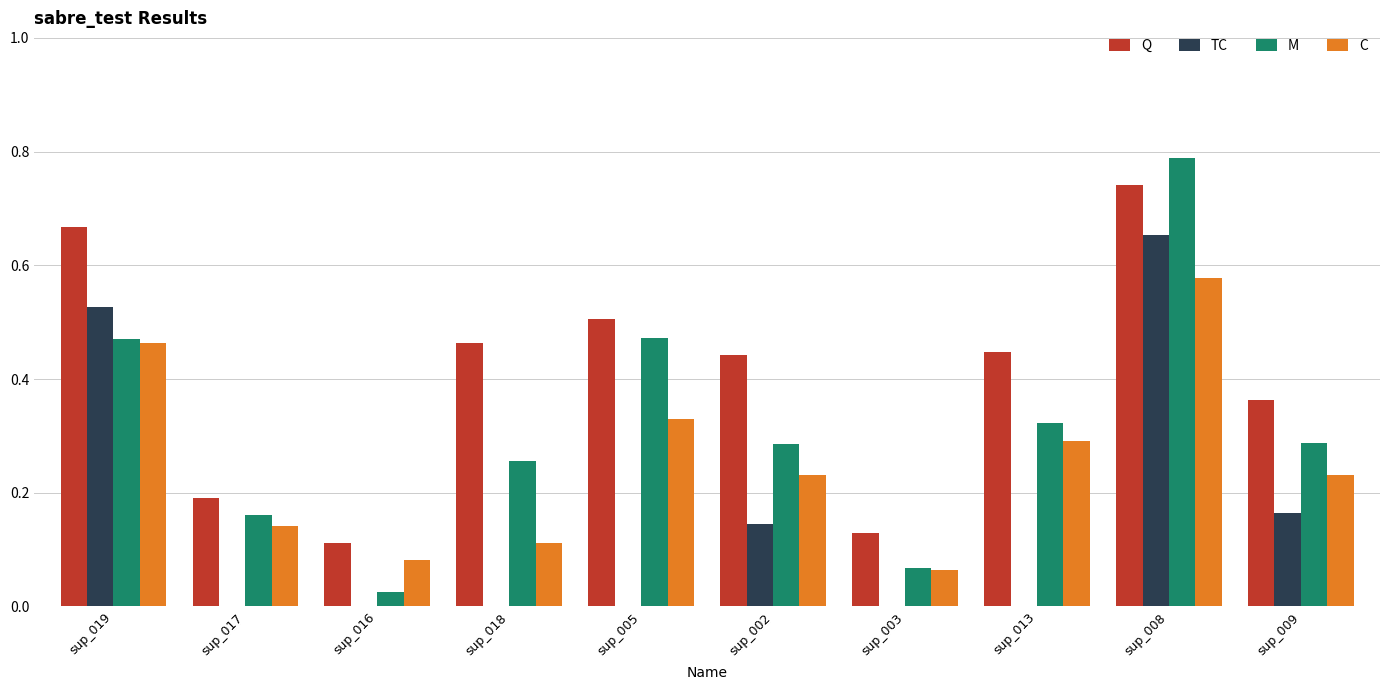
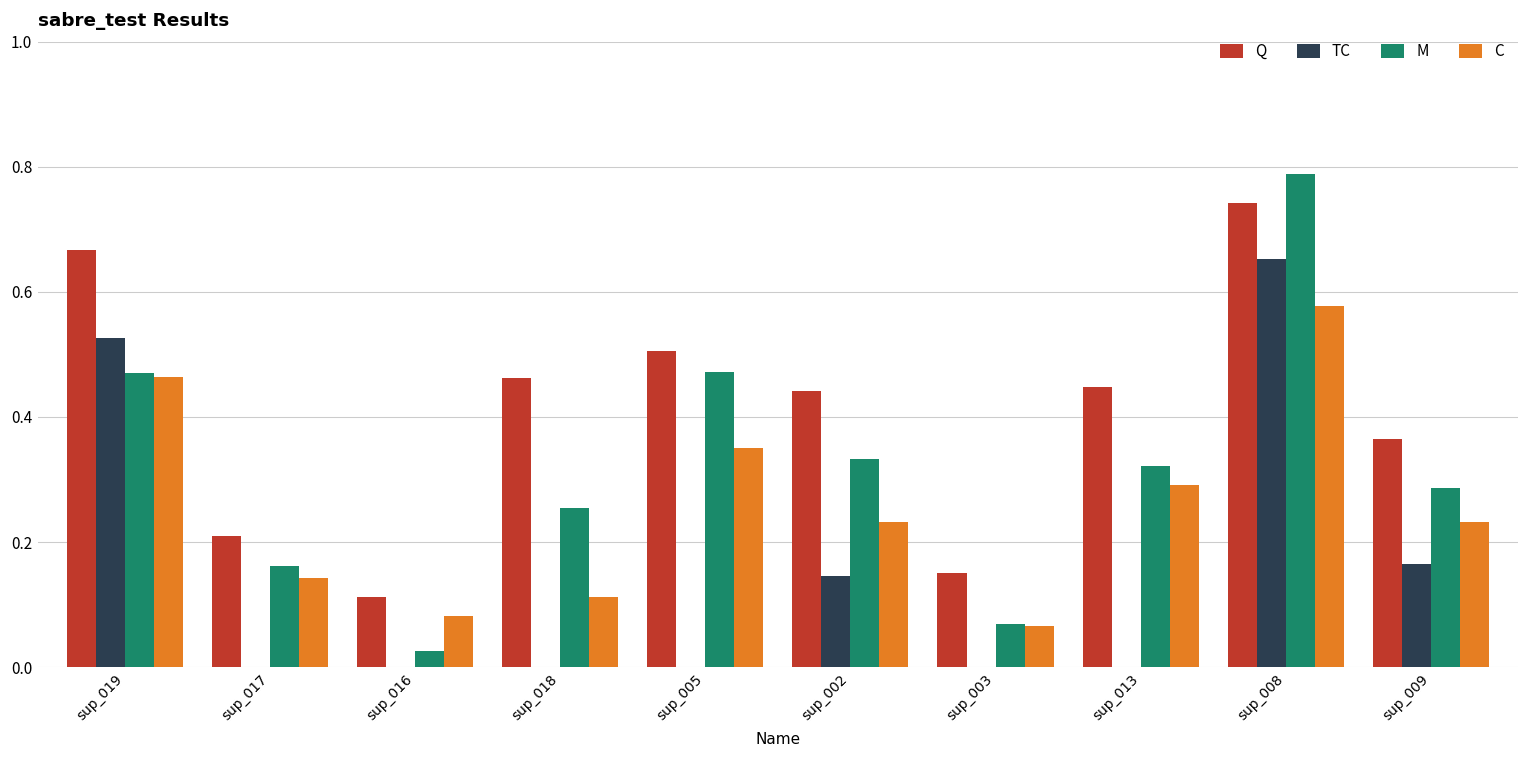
  {
    "Q": {
      "sup_019": 0.67,
-     "sup_017": 0.19,
+     "sup_017": 0.21,
      "sup_016": 0.11,
      "sup_018": 0.46,
      "sup_005": 0.51,
      "sup_002": 0.44,
-     "sup_003": 0.13,
+     "sup_003": 0.15,
      "sup_013": 0.45,
      "sup_008": 0.74,
      "sup_009": 0.36
    },
    "TC": {
      "sup_019": 0.53,
      "sup_017": 0.00,
      "sup_016": 0.00,
      "sup_018": 0.00,
      "sup_005": 0.00,
      "sup_002": 0.15,
      "sup_003": 0.00,
      "sup_013": 0.00,
      "sup_008": 0.65,
      "sup_009": 0.17
    },
    "M": {
      "sup_019": 0.47,
      "sup_017": 0.16,
      "sup_016": 0.03,
      "sup_018": 0.26,
      "sup_005": 0.47,
-     "sup_002": 0.29,
+     "sup_002": 0.33,
      "sup_003": 0.07,
      "sup_013": 0.32,
      "sup_008": 0.79,
      "sup_009": 0.29
    },
    "C": {
      "sup_019": 0.46,
      "sup_017": 0.14,
      "sup_016": 0.08,
      "sup_018": 0.11,
-     "sup_005": 0.33,
+     "sup_005": 0.35,
      "sup_002": 0.23,
      "sup_003": 0.07,
      "sup_013": 0.29,
      "sup_008": 0.58,
      "sup_009": 0.23
    }
  }
